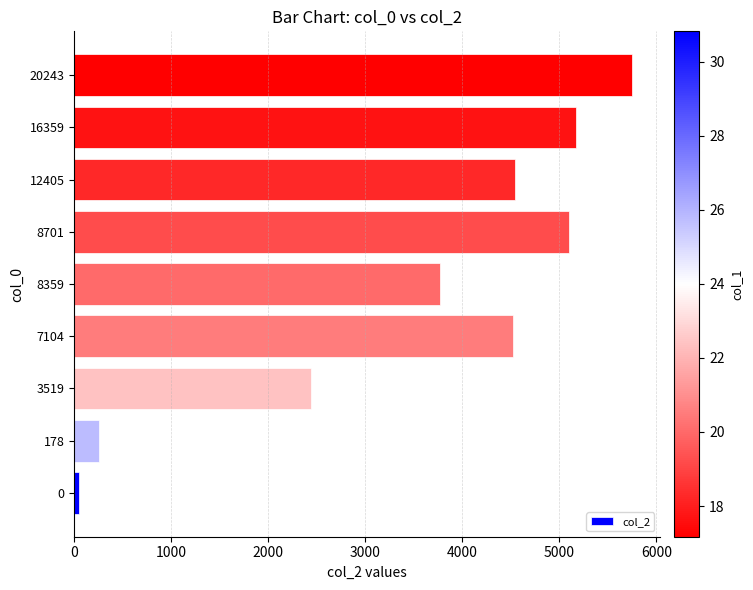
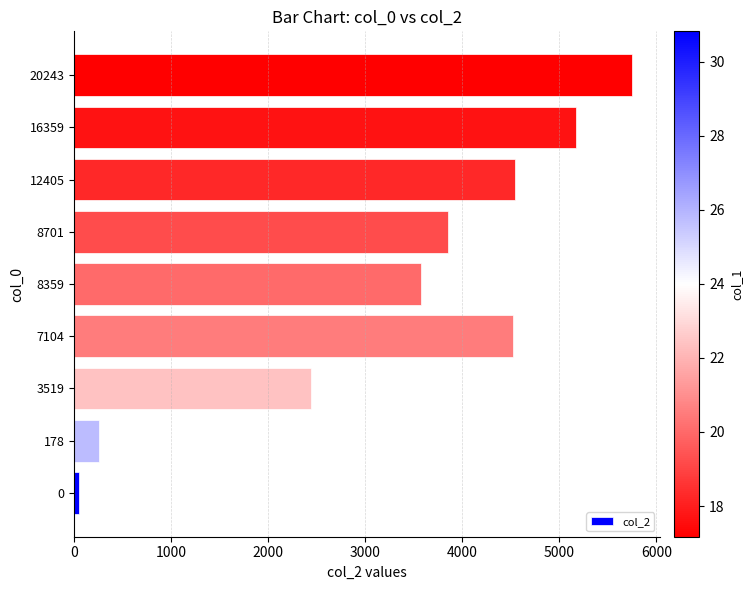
  {
    "20243": 5700,
    "16359": 5200,
    "12405": 4500,
-   "8701": 5100,
-   "8359": 3800,
+   "8701": 3800,
+   "8359": 3600,
    "7104": 4500,
    "3519": 2400,
    "178": 300,
    "0": 0
  }
